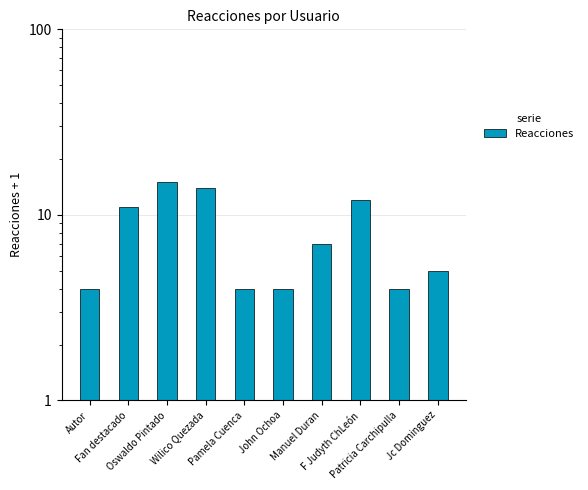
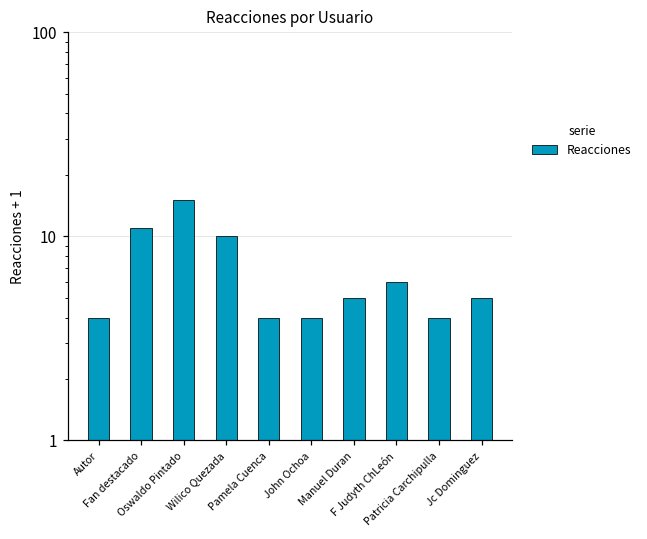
  {
    "Autor": 4.0,
    "Fan destacado": 11,
    "Oswaldo Pintado": 15,
-   "Wilico Quezada": 14,
+   "Wilico Quezada": 10,
    "Pamela Cuenca": 4.0,
    "John Ochoa": 4.0,
-   "Manuel Duran": 7.0,
-   "F Judyth ChLeón": 12,
+   "Manuel Duran": 5.0,
+   "F Judyth ChLeón": 6.0,
    "Patricia Carchipulla": 4.0,
    "Jc Dominguez": 5.0
  }
